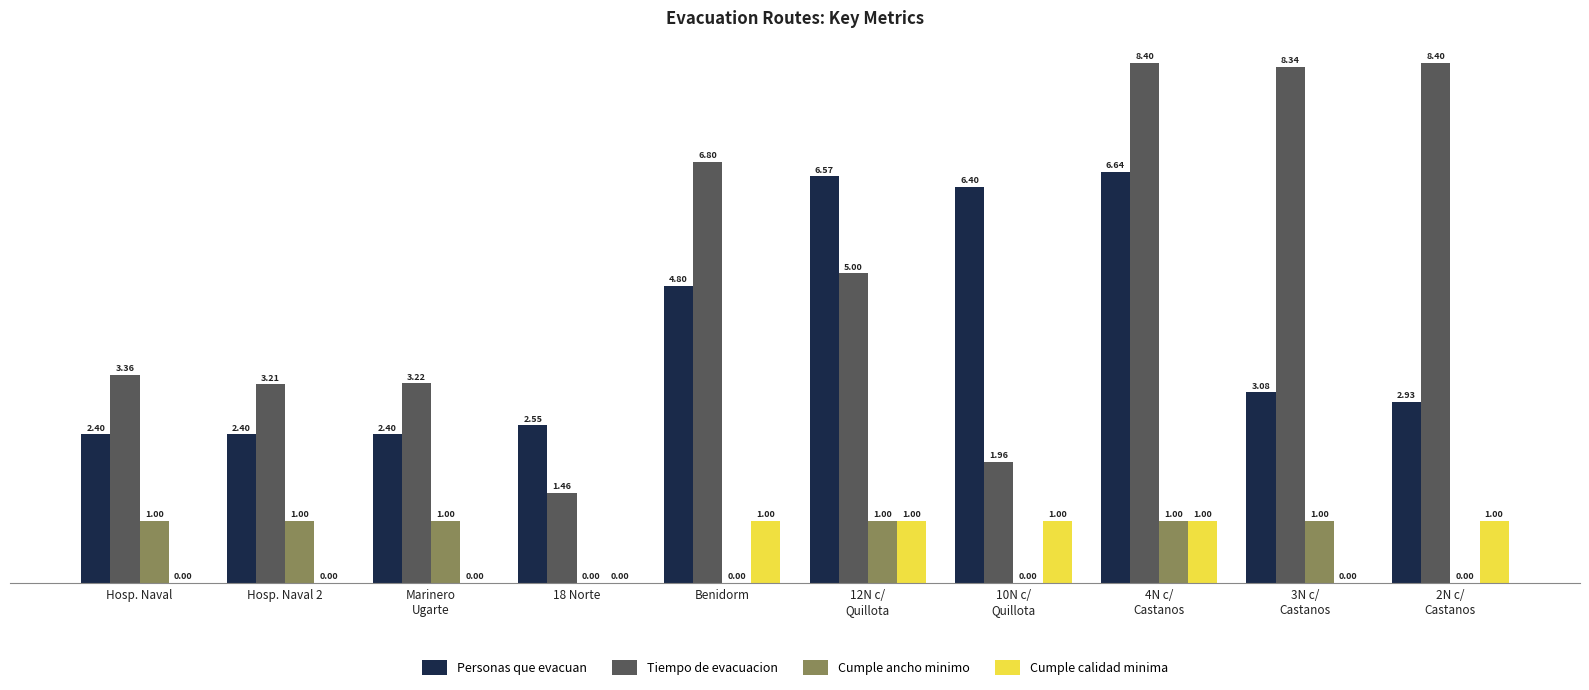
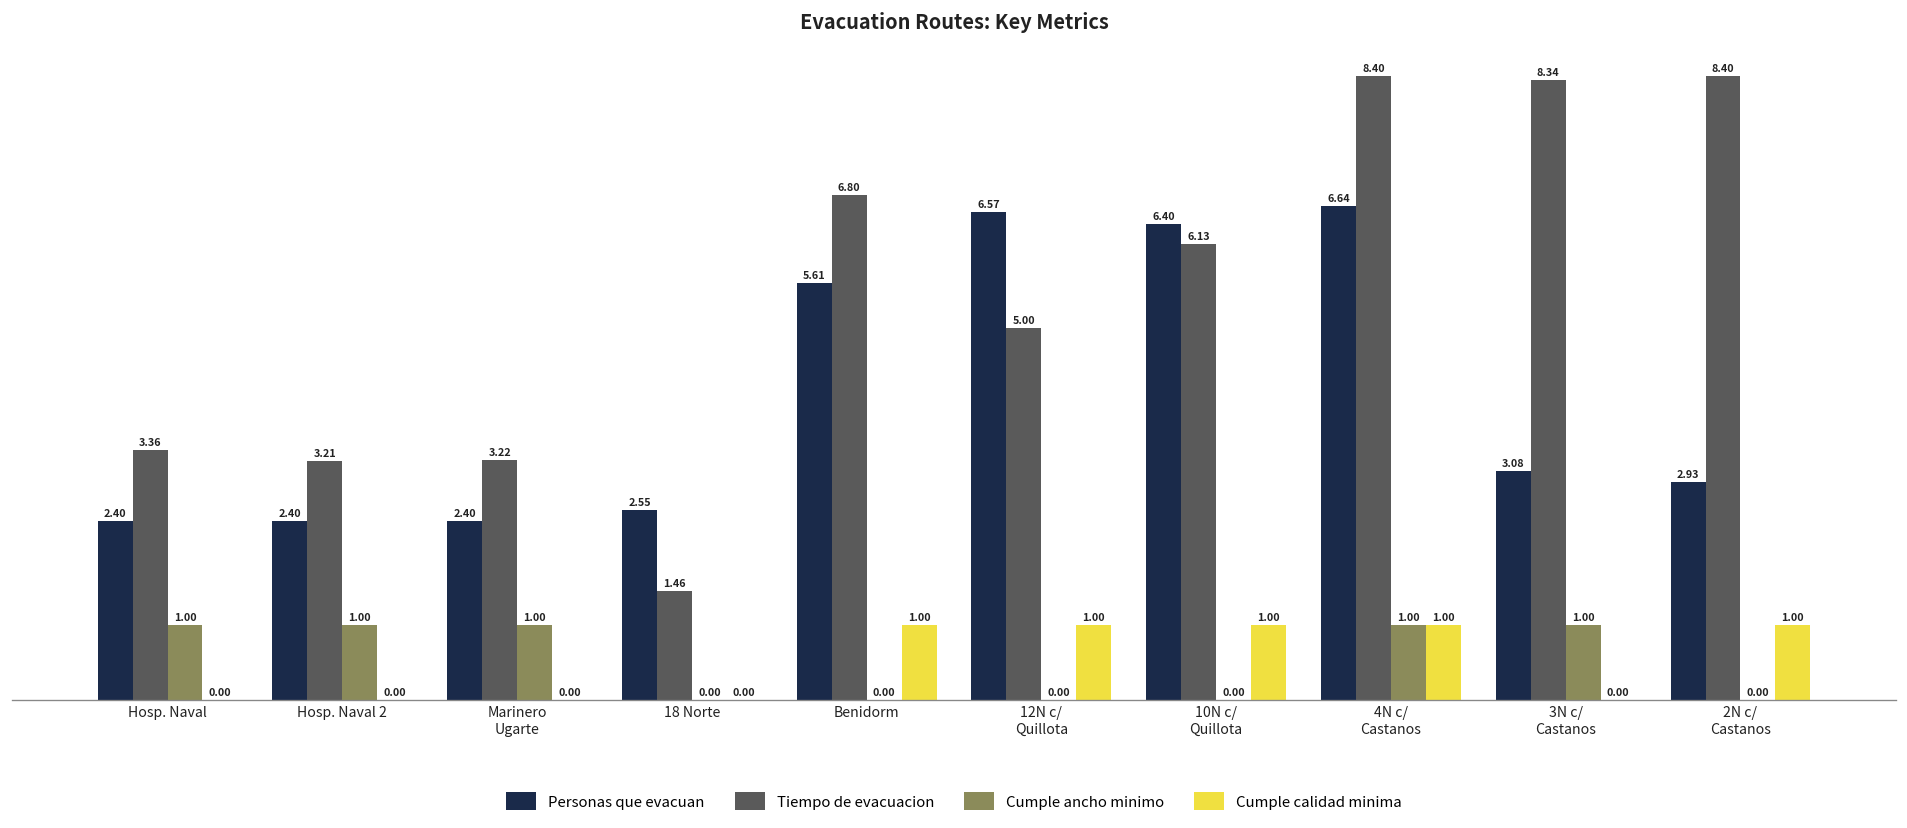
  {
    "Personas que evacuan": {
      "Hosp. Naval": 2.40,
      "Hosp. Naval 2": 2.40,
      "Marinero Ugarte": 2.40,
      "18 Norte": 2.55,
-     "Benidorm": 4.80,
+     "Benidorm": 5.61,
      "12N c/ Quillota": 6.57,
      "10N c/ Quillota": 6.40,
      "4N c/ Castanos": 6.64,
      "3N c/ Castanos": 3.08,
      "2N c/ Castanos": 2.93
    },
    "Tiempo de evacuacion": {
      "Hosp. Naval": 3.36,
      "Hosp. Naval 2": 3.21,
      "Marinero Ugarte": 3.22,
      "18 Norte": 1.46,
      "Benidorm": 6.80,
      "12N c/ Quillota": 5.00,
-     "10N c/ Quillota": 1.96,
+     "10N c/ Quillota": 6.13,
      "4N c/ Castanos": 8.40,
      "3N c/ Castanos": 8.34,
      "2N c/ Castanos": 8.40
    },
    "Cumple ancho minimo": {
      "Hosp. Naval": 1.00,
      "Hosp. Naval 2": 1.00,
      "Marinero Ugarte": 1.00,
      "18 Norte": 0.00,
      "Benidorm": 0.00,
-     "12N c/ Quillota": 1.00,
+     "12N c/ Quillota": 0.00,
      "10N c/ Quillota": 0.00,
      "4N c/ Castanos": 1.00,
      "3N c/ Castanos": 1.00,
      "2N c/ Castanos": 0.00
    },
    "Cumple calidad minima": {
      "Hosp. Naval": 0.00,
      "Hosp. Naval 2": 0.00,
      "Marinero Ugarte": 0.00,
      "18 Norte": 0.00,
      "Benidorm": 1.00,
      "12N c/ Quillota": 1.00,
      "10N c/ Quillota": 1.00,
      "4N c/ Castanos": 1.00,
      "3N c/ Castanos": 0.00,
      "2N c/ Castanos": 1.00
    }
  }
